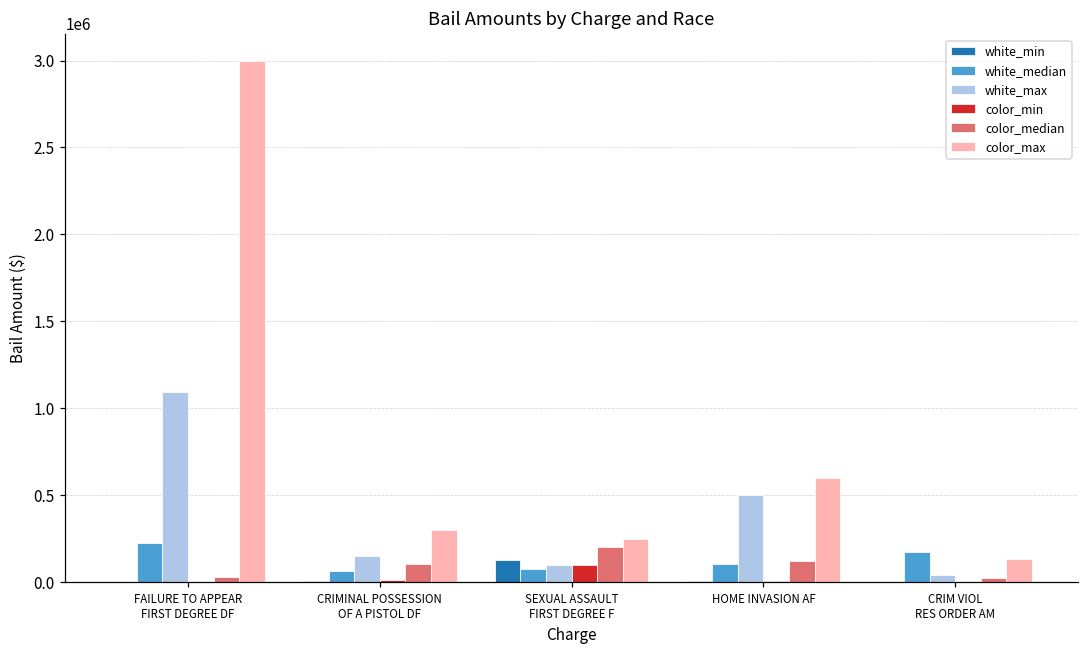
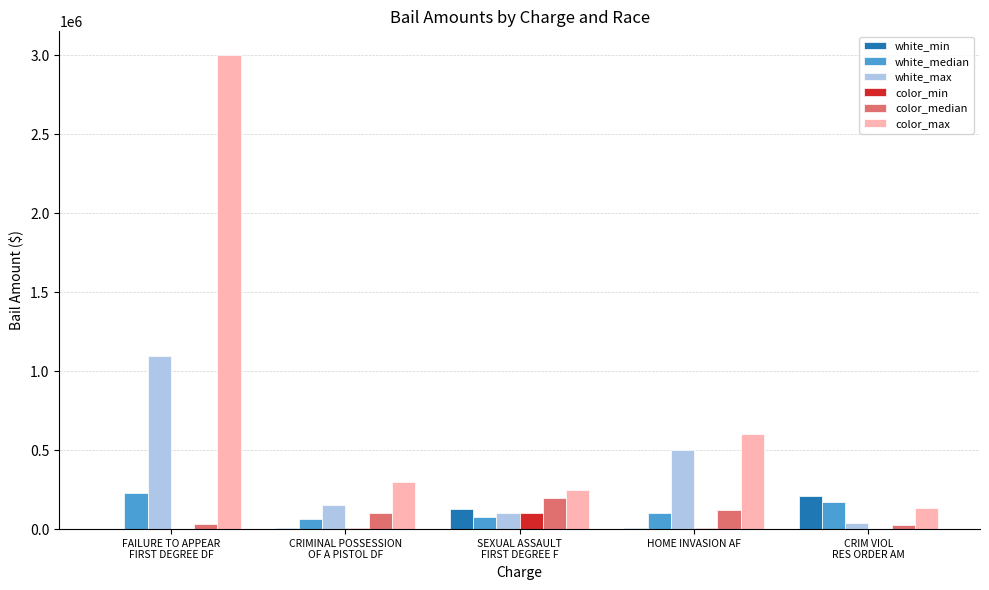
  {
    "white_min": {
      "SEXUAL ASSAULT FIRST DEGREE F": 130000,
-     "CRIM VIOL RES ORDER AM": 0
+     "CRIM VIOL RES ORDER AM": 210000
    },
    "white_median": {
      "FAILURE TO APPEAR FIRST DEGREE DF": 230000,
      "CRIMINAL POSSESSION OF A PISTOL DF": 70000,
      "SEXUAL ASSAULT FIRST DEGREE F": 80000,
      "HOME INVASION AF": 100000,
      "CRIM VIOL RES ORDER AM": 170000
    },
    "white_max": {
      "FAILURE TO APPEAR FIRST DEGREE DF": 1090000,
      "CRIMINAL POSSESSION OF A PISTOL DF": 150000,
      "SEXUAL ASSAULT FIRST DEGREE F": 100000,
      "HOME INVASION AF": 500000,
      "CRIM VIOL RES ORDER AM": 40000
    },
    "color_min": {
      "SEXUAL ASSAULT FIRST DEGREE F": 100000
    },
    "color_median": {
      "FAILURE TO APPEAR FIRST DEGREE DF": 30000,
      "CRIMINAL POSSESSION OF A PISTOL DF": 110000,
      "SEXUAL ASSAULT FIRST DEGREE F": 200000,
      "HOME INVASION AF": 120000,
      "CRIM VIOL RES ORDER AM": 30000
    },
    "color_max": {
      "FAILURE TO APPEAR FIRST DEGREE DF": 3000000,
      "CRIMINAL POSSESSION OF A PISTOL DF": 300000,
      "SEXUAL ASSAULT FIRST DEGREE F": 250000,
      "HOME INVASION AF": 600000,
      "CRIM VIOL RES ORDER AM": 140000
    }
  }
